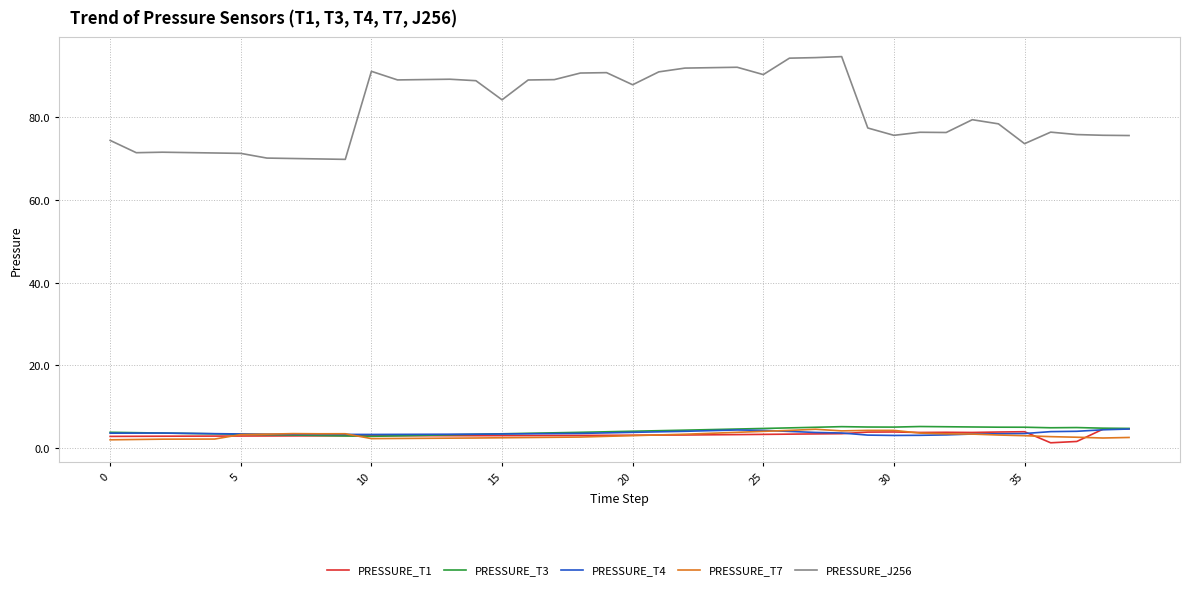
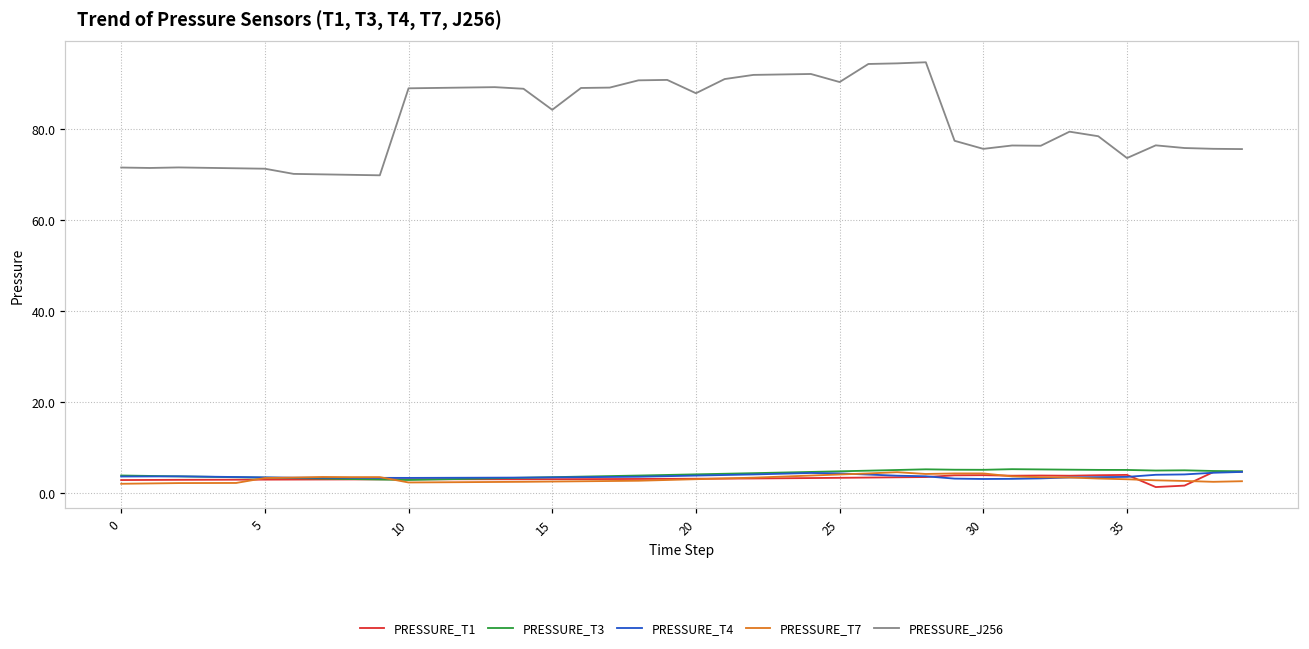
  {
    "PRESSURE_T1": {
      "0": 3,
      "25": 3
    },
    "PRESSURE_T3": {
      "30": 5,
      "35": 5
    },
    "PRESSURE_T4": {
      "30": 3
    },
    "PRESSURE_T7": {
      "0": 2
    },
    "PRESSURE_J256": {
-     "0": 74,
+     "0": 71,
      "5": 71,
-     "10": 91,
+     "10": 89,
      "15": 84,
      "20": 88,
      "25": 90,
      "30": 76,
      "35": 74
    }
  }
